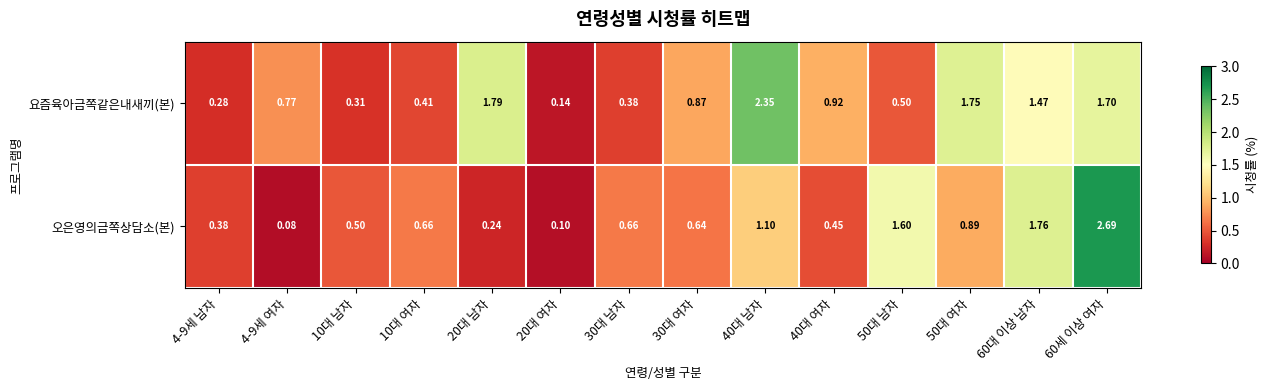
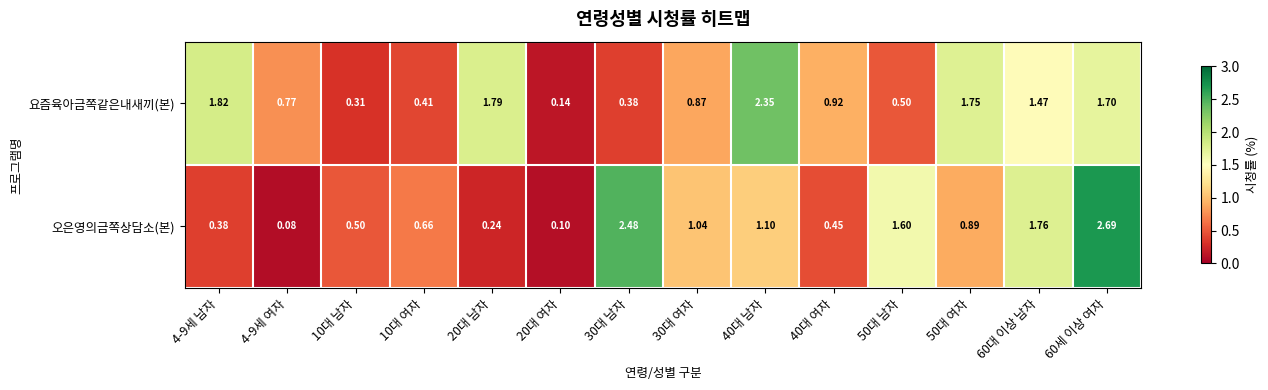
  {
    "요즘육아금쪽같은내새끼(본)": {
-     "4-9세 남자": 0.28,
+     "4-9세 남자": 1.82,
      "4-9세 여자": 0.77,
      "10대 남자": 0.31,
      "10대 여자": 0.41,
      "20대 남자": 1.79,
      "20대 여자": 0.14,
      "30대 남자": 0.38,
      "30대 여자": 0.87,
      "40대 남자": 2.35,
      "40대 여자": 0.92,
      "50대 남자": 0.50,
      "50대 여자": 1.75,
      "60대 이상 남자": 1.47,
      "60세 이상 여자": 1.70
    },
    "오은영의금쪽상담소(본)": {
      "4-9세 남자": 0.38,
      "4-9세 여자": 0.08,
      "10대 남자": 0.50,
      "10대 여자": 0.66,
      "20대 남자": 0.24,
      "20대 여자": 0.10,
-     "30대 남자": 0.66,
-     "30대 여자": 0.64,
+     "30대 남자": 2.48,
+     "30대 여자": 1.04,
      "40대 남자": 1.10,
      "40대 여자": 0.45,
      "50대 남자": 1.60,
      "50대 여자": 0.89,
      "60대 이상 남자": 1.76,
      "60세 이상 여자": 2.69
    }
  }
